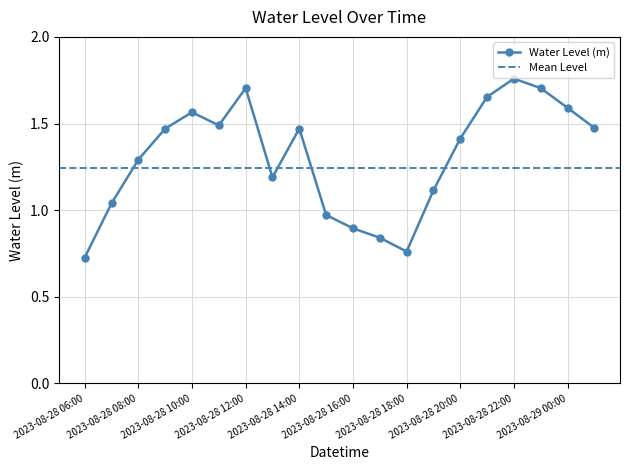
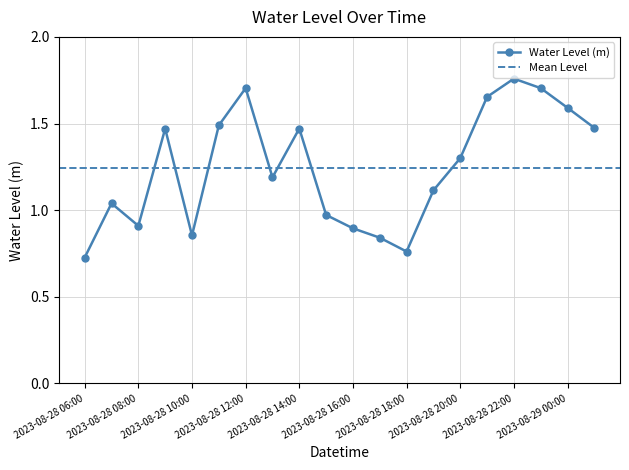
  {
    "2023-08-28 06:00": 0.73,
-   "2023-08-28 08:00": 1.29,
-   "2023-08-28 10:00": 1.57,
+   "2023-08-28 08:00": 0.91,
+   "2023-08-28 10:00": 0.85,
    "2023-08-28 12:00": 1.70,
    "2023-08-28 14:00": 1.47,
    "2023-08-28 16:00": 0.90,
    "2023-08-28 18:00": 0.76,
-   "2023-08-28 20:00": 1.41,
+   "2023-08-28 20:00": 1.30,
    "2023-08-28 22:00": 1.76,
    "2023-08-29 00:00": 1.59
  }
